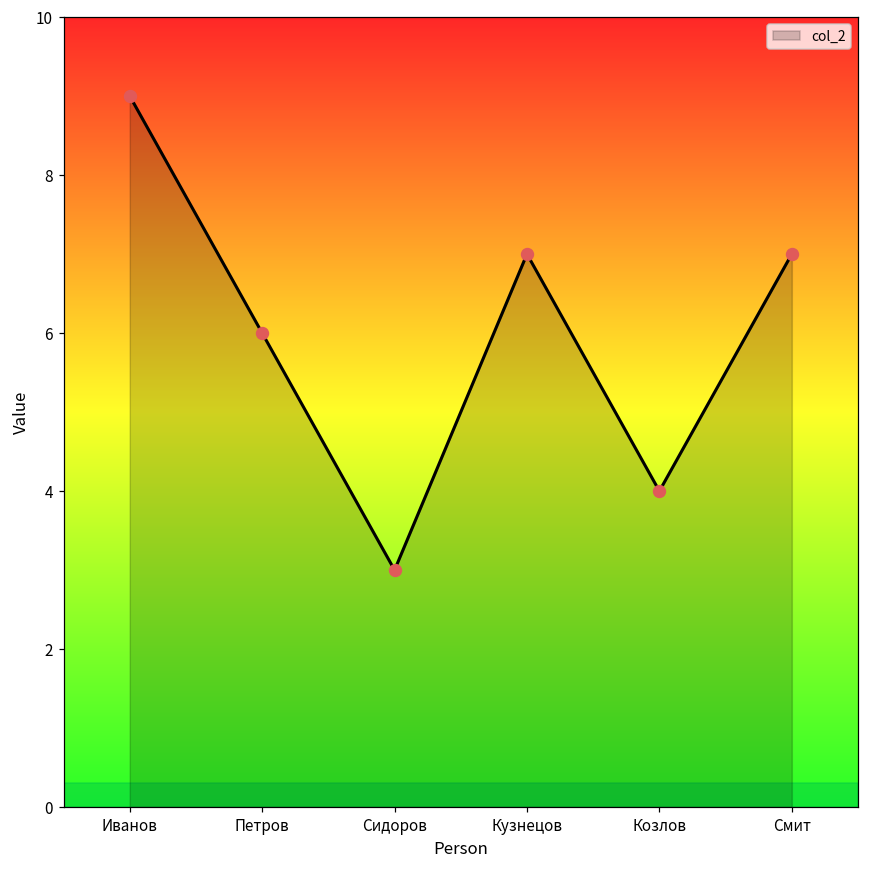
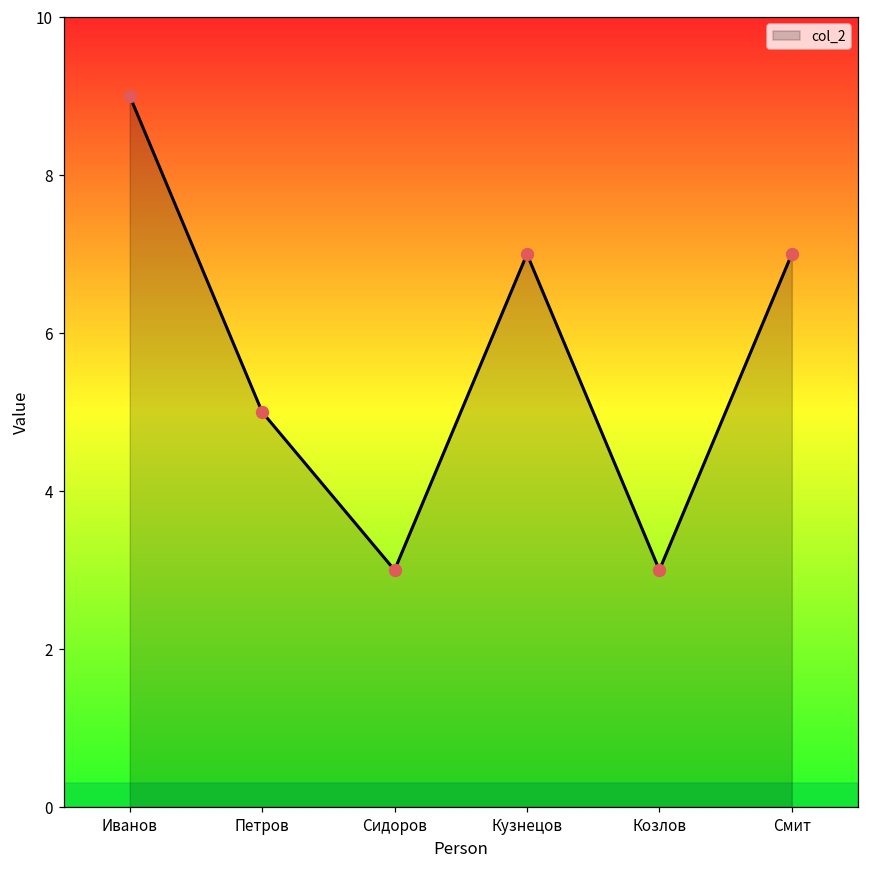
  {
    "Иванов": 9,
-   "Петров": 6,
+   "Петров": 5,
    "Сидоров": 3,
    "Кузнецов": 7,
-   "Козлов": 4,
+   "Козлов": 3,
    "Смит": 7
  }
